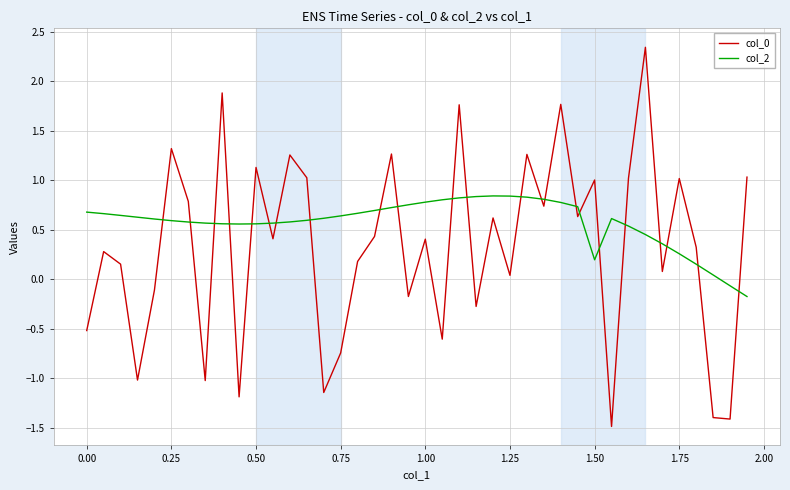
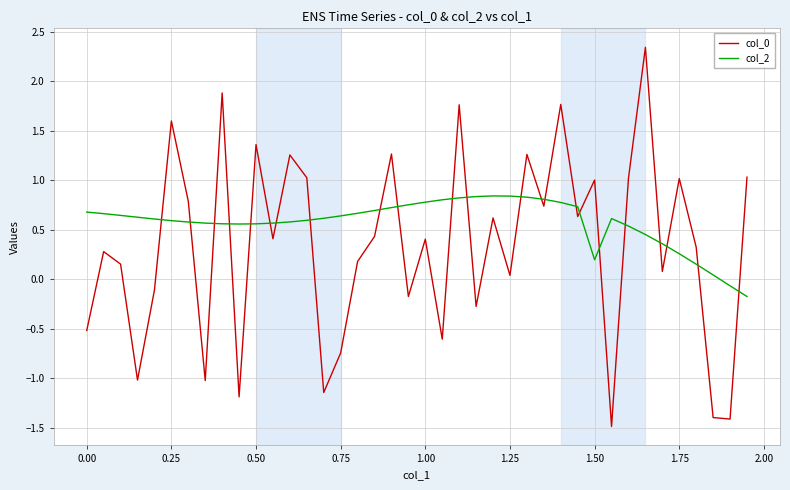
  {
    "col_0": {
      "0.00": -0.5,
-     "0.25": 1.3,
-     "0.50": 1.1,
+     "0.25": 1.6,
+     "0.50": 1.4,
      "0.75": -0.7,
      "1.00": 0.4,
      "1.25": 0.0,
      "1.50": 1.0,
      "1.75": 1.0
    },
    "col_2": {
      "0.00": 0.7,
      "0.25": 0.6,
      "0.50": 0.6,
      "0.75": 0.6,
      "1.00": 0.8,
      "1.25": 0.8,
      "1.50": 0.2,
      "1.75": 0.3
    }
  }
